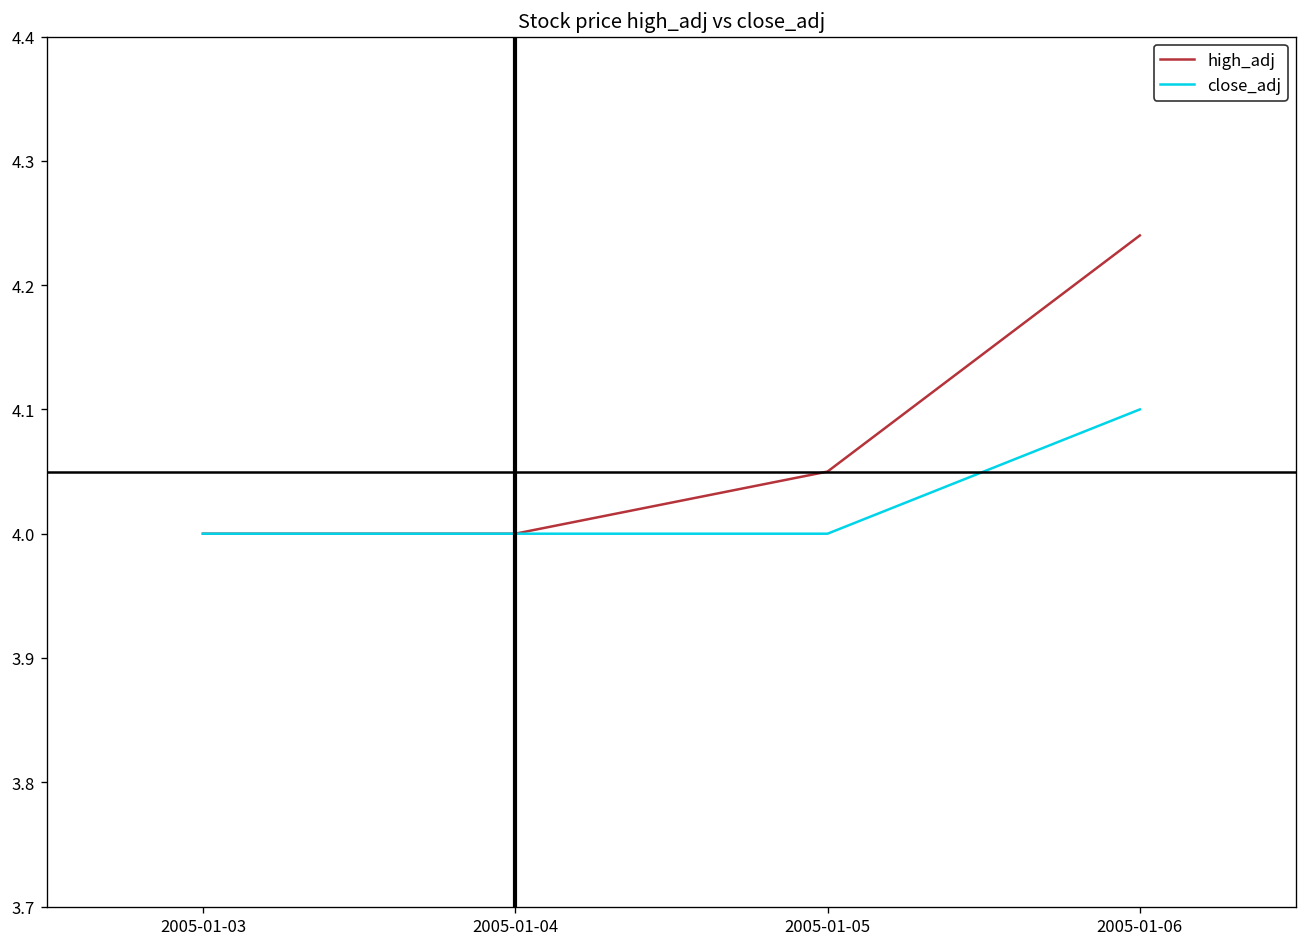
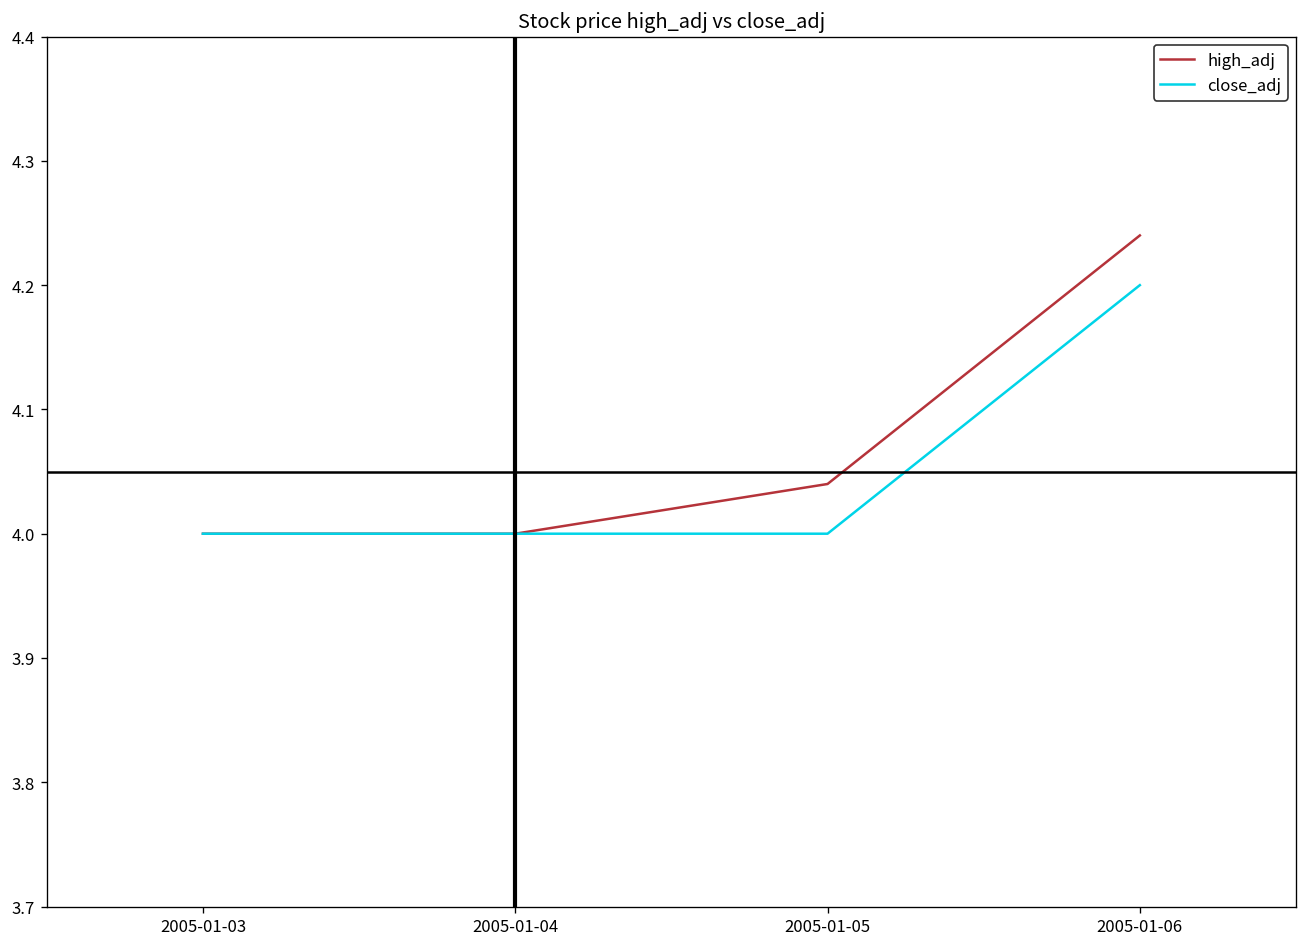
  {
    "high_adj": {
-     "2005-01-05": 4.05,
+     "2005-01-05": 4.04,
      "2005-01-06": 4.24
    },
    "close_adj": {
      "2005-01-05": 4.0,
-     "2005-01-06": 4.1
+     "2005-01-06": 4.2
    }
  }
